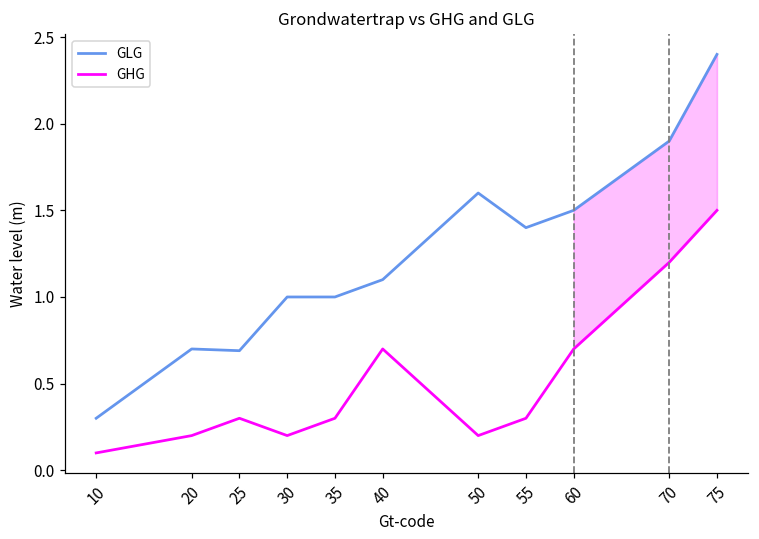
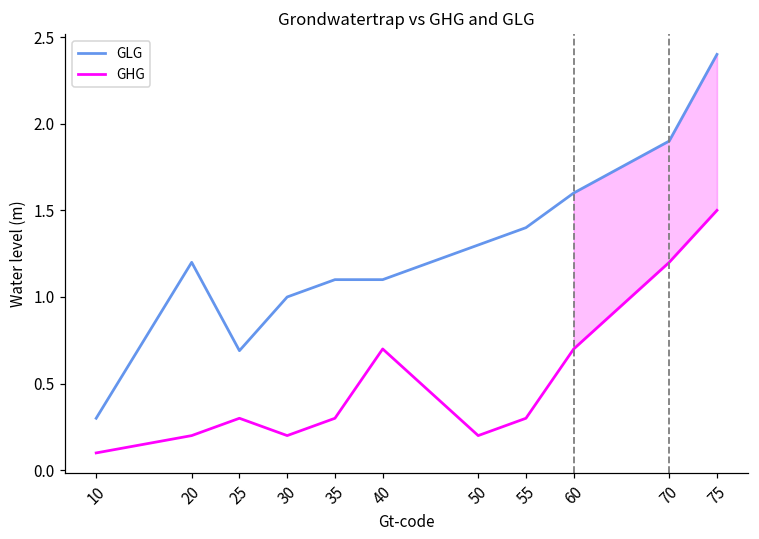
  {
    "GLG": {
      "10": 0.3,
-     "20": 0.7,
+     "20": 1.2,
      "25": 0.7,
      "30": 1.0,
-     "35": 1.0,
+     "35": 1.1,
      "40": 1.1,
-     "50": 1.6,
+     "50": 1.3,
      "55": 1.4,
-     "60": 1.5
+     "60": 1.6
    }
  }
